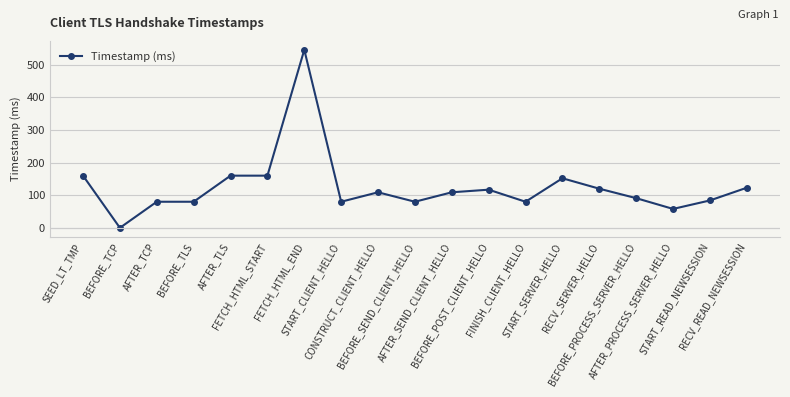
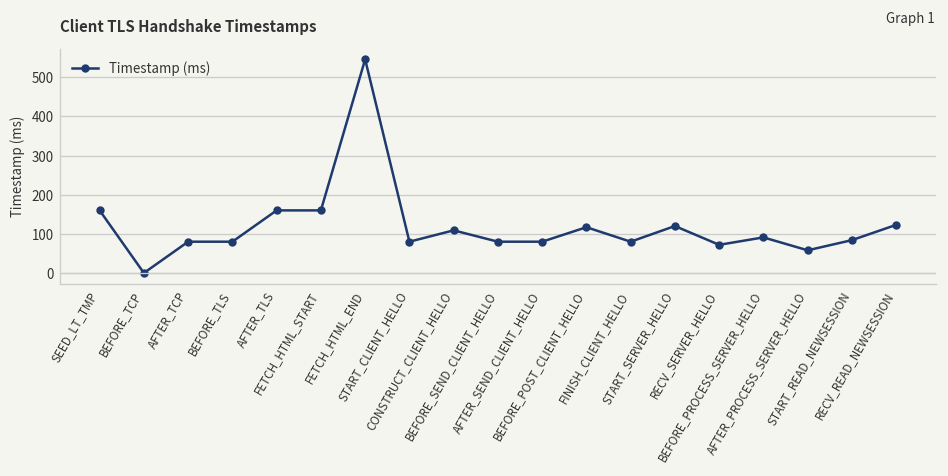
  {
    "SEED_LT_TMP": 160,
    "BEFORE_TCP": 0,
    "AFTER_TCP": 80,
    "BEFORE_TLS": 80,
    "AFTER_TLS": 160,
    "FETCH_HTML_START": 160,
    "FETCH_HTML_END": 550,
    "START_CLIENT_HELLO": 80,
    "CONSTRUCT_CLIENT_HELLO": 110,
    "BEFORE_SEND_CLIENT_HELLO": 80,
-   "AFTER_SEND_CLIENT_HELLO": 110,
+   "AFTER_SEND_CLIENT_HELLO": 80,
    "BEFORE_POST_CLIENT_HELLO": 120,
    "FINISH_CLIENT_HELLO": 80,
-   "START_SERVER_HELLO": 150,
-   "RECV_SERVER_HELLO": 120,
+   "START_SERVER_HELLO": 120,
+   "RECV_SERVER_HELLO": 70,
    "BEFORE_PROCESS_SERVER_HELLO": 90,
    "AFTER_PROCESS_SERVER_HELLO": 60,
    "START_READ_NEWSESSION": 80,
    "RECV_READ_NEWSESSION": 120
  }
